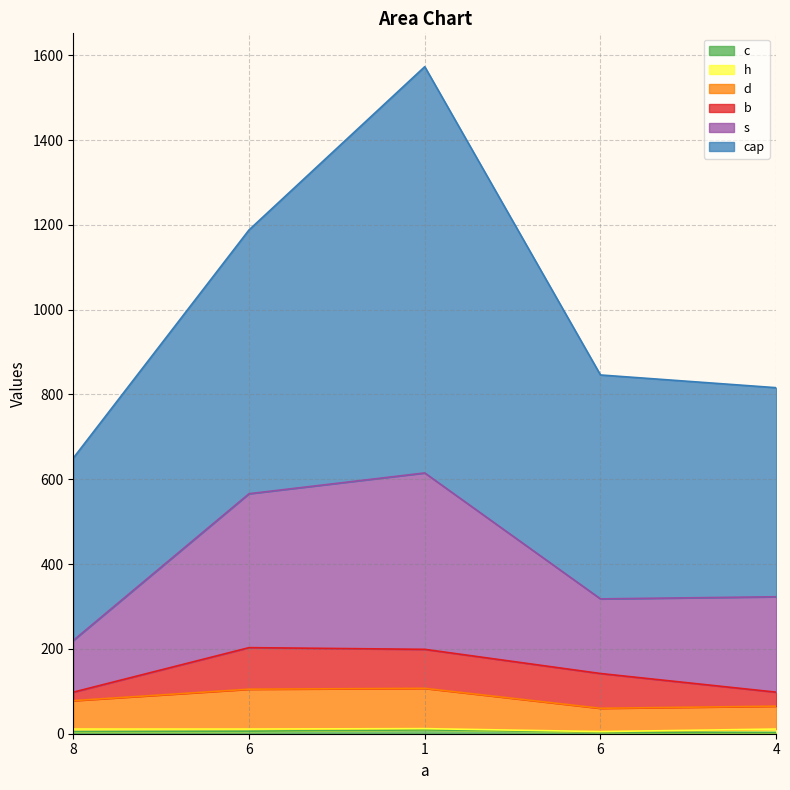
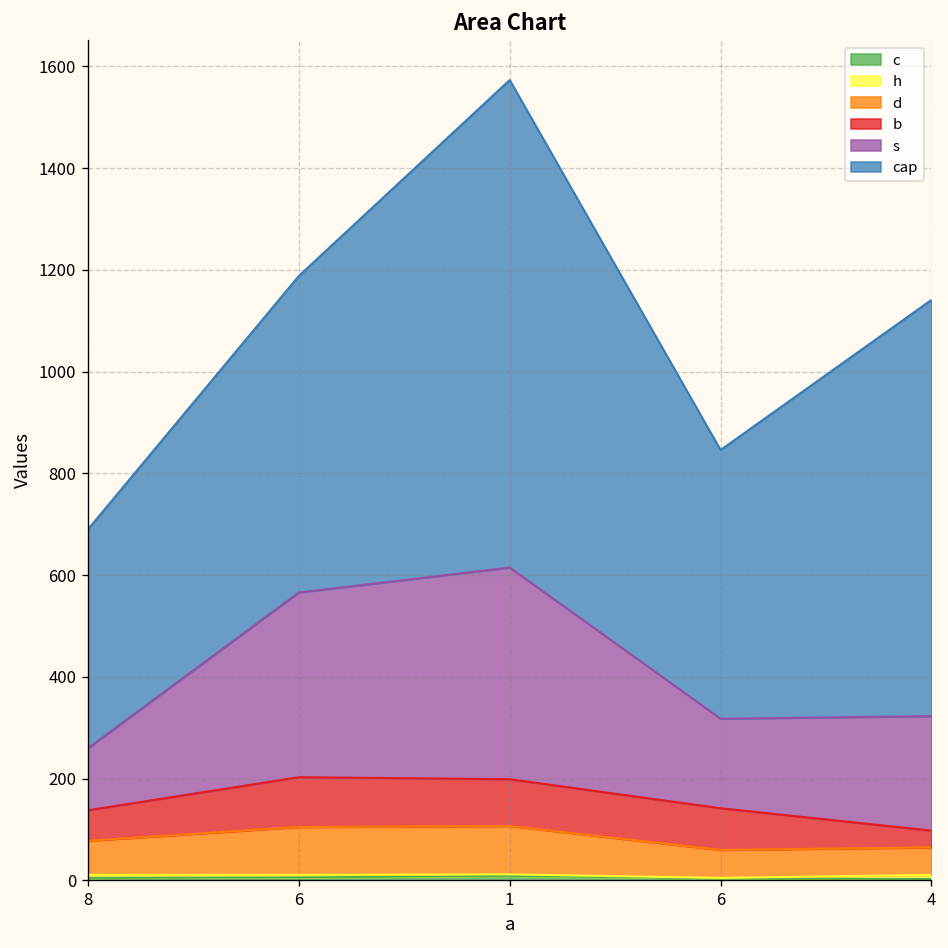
  {
    "c": {
      "4": 0
    },
    "h": {
      "4": 10
    },
    "d": {
      "8": 70,
      "1": 100,
      "4": 50
    },
    "b": {
-     "8": 20,
+     "8": 60,
      "1": 90,
      "4": 30
    },
    "s": {
      "8": 120,
      "1": 420,
      "4": 230
    },
    "cap": {
      "8": 430,
      "1": 960,
-     "4": 490
+     "4": 820
    }
  }
